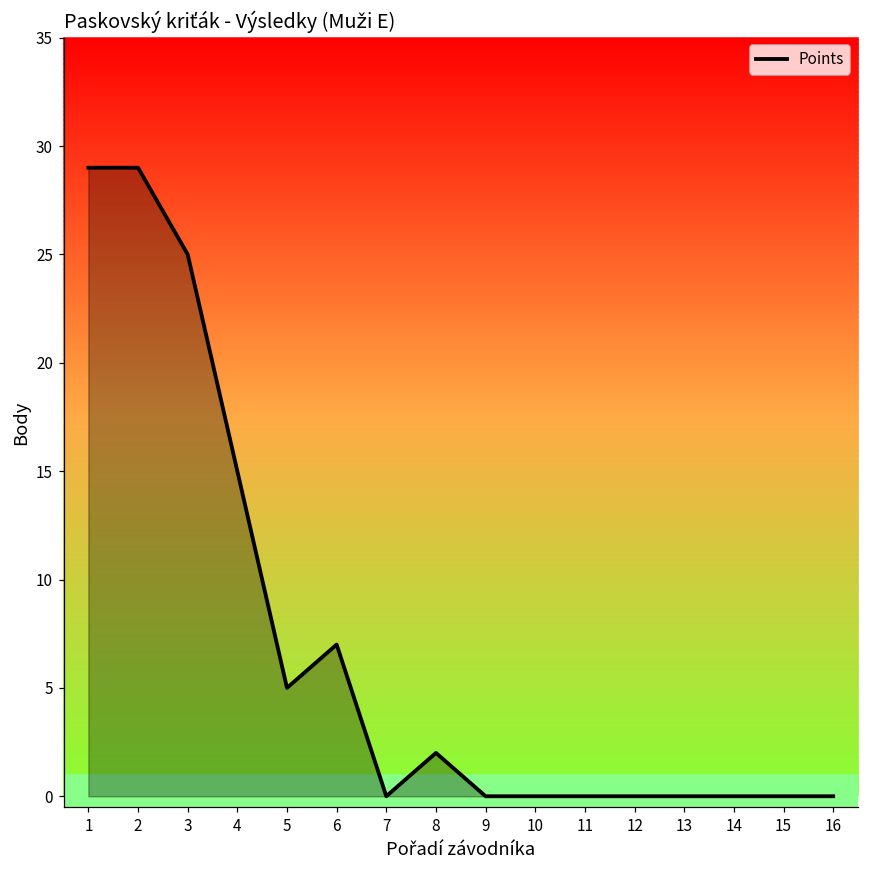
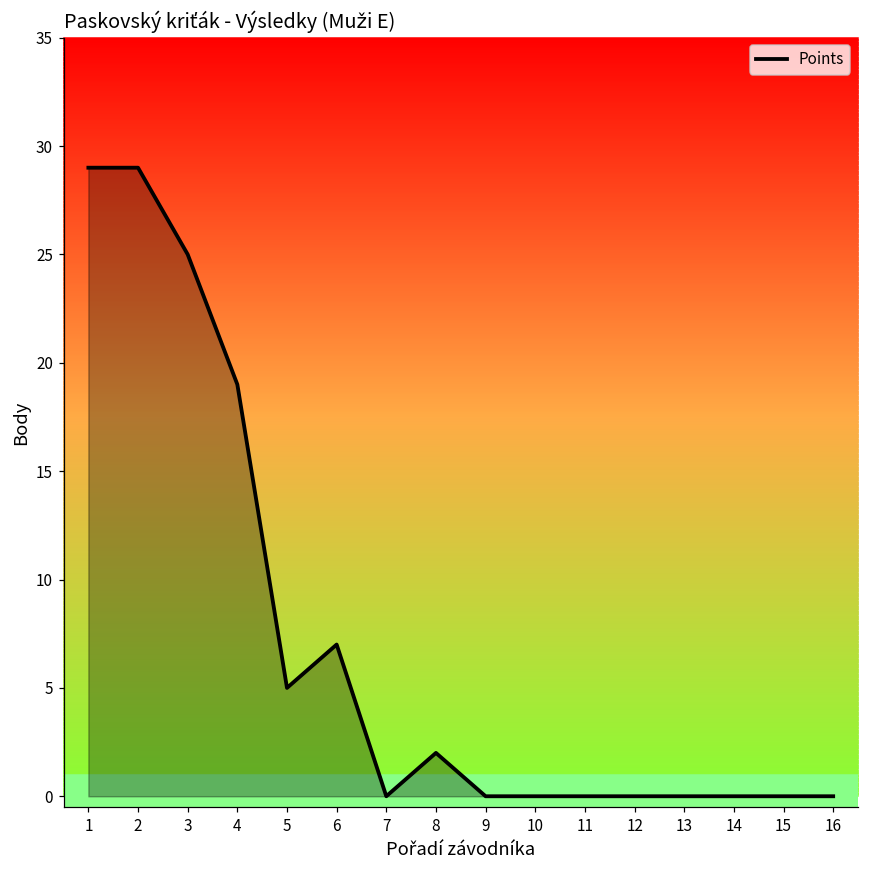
  {
    "1": 29,
    "2": 29,
    "3": 25,
-   "4": 15,
+   "4": 19,
    "5": 5,
    "6": 7,
    "7": 0,
    "8": 2,
    "9": 0,
    "10": 0,
    "11": 0,
    "12": 0,
    "13": 0,
    "14": 0,
    "15": 0,
    "16": 0
  }
